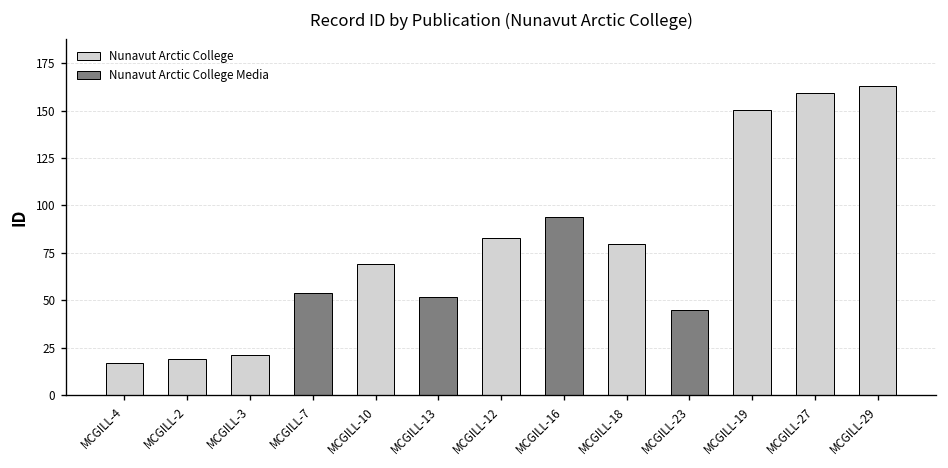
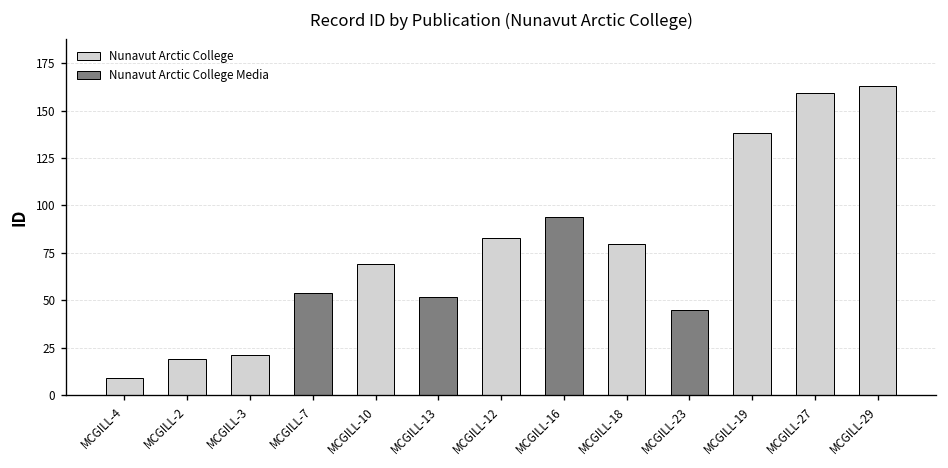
  {
-   "MCGILL-4": 17,
+   "MCGILL-4": 9,
    "MCGILL-2": 19,
    "MCGILL-3": 21,
    "MCGILL-7": 54,
    "MCGILL-10": 69,
    "MCGILL-13": 52,
    "MCGILL-12": 83,
    "MCGILL-16": 94,
    "MCGILL-18": 80,
    "MCGILL-23": 45,
-   "MCGILL-19": 151,
+   "MCGILL-19": 138,
    "MCGILL-27": 159,
    "MCGILL-29": 163
  }
